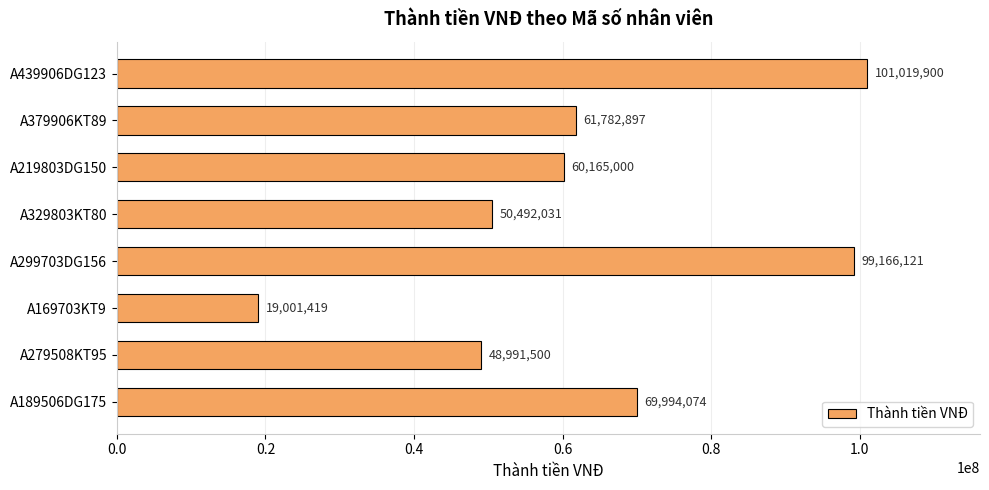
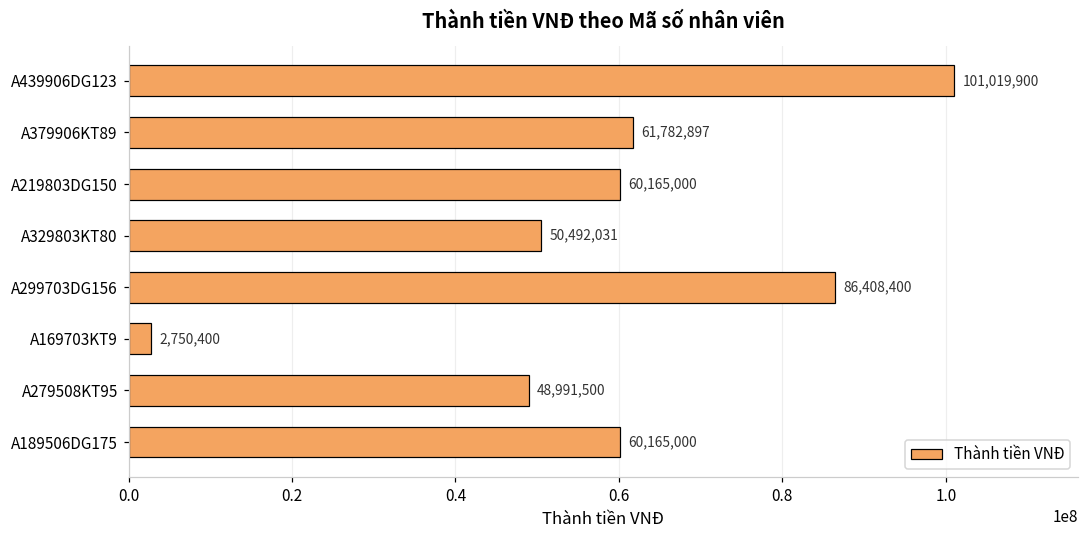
  {
    "A439906DG123": "101,019,900",
    "A379906KT89": "61,782,897",
    "A219803DG150": "60,165,000",
    "A329803KT80": "50,492,031",
-   "A299703DG156": "99,166,121",
-   "A169703KT9": "19,001,419",
+   "A299703DG156": "86,408,400",
+   "A169703KT9": "2,750,400",
    "A279508KT95": "48,991,500",
-   "A189506DG175": "69,994,074"
+   "A189506DG175": "60,165,000"
  }
